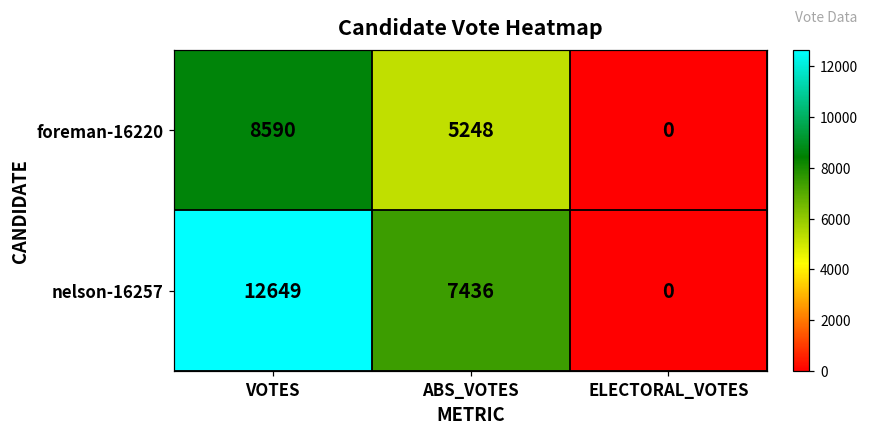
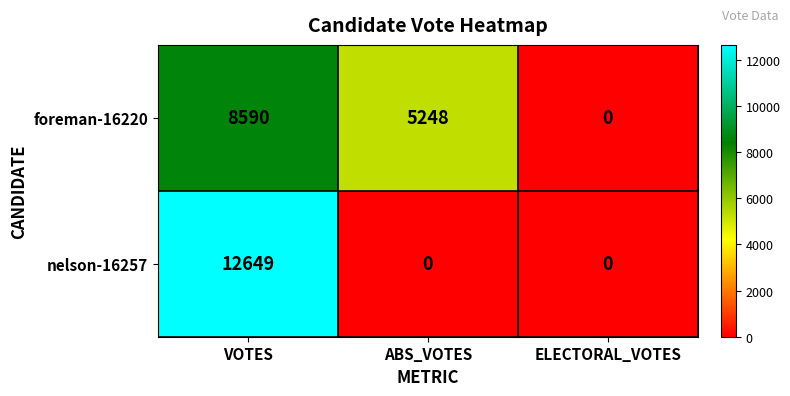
  {
    "foreman-16220": {
      "VOTES": 8590,
      "ABS_VOTES": 5248,
      "ELECTORAL_VOTES": 0
    },
    "nelson-16257": {
      "VOTES": 12649,
-     "ABS_VOTES": 7436,
+     "ABS_VOTES": 0,
      "ELECTORAL_VOTES": 0
    }
  }
